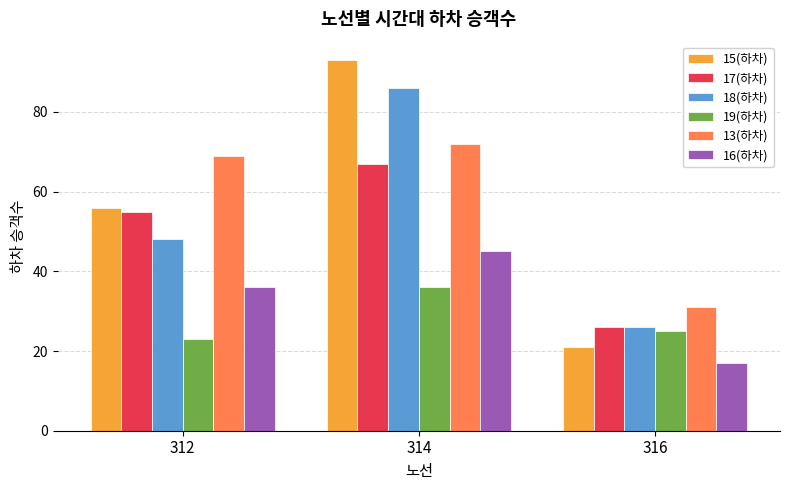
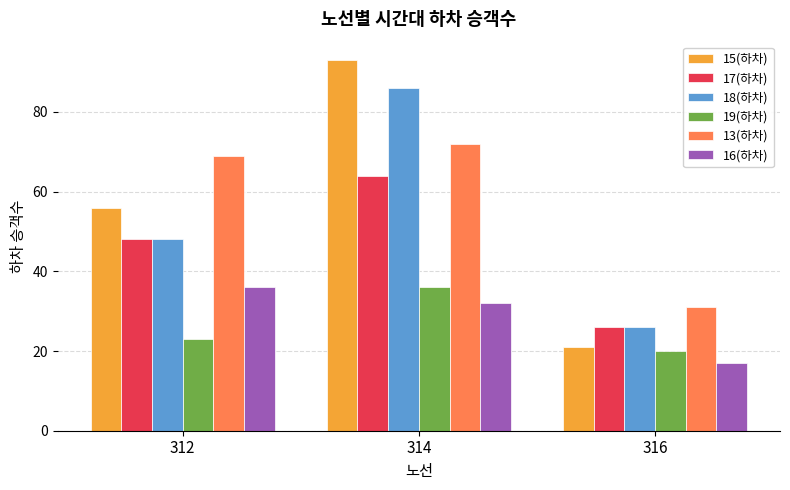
  {
    "17(하차)": {
-     "312": 55,
-     "314": 67,
+     "312": 48,
+     "314": 64,
      "316": 26
    },
    "18(하차)": {
      "312": 48,
      "314": 86,
      "316": 26
    },
    "19(하차)": {
      "312": 23,
      "314": 36,
-     "316": 25
+     "316": 20
    },
    "16(하차)": {
      "312": 36,
-     "314": 45,
+     "314": 32,
      "316": 17
    }
  }
